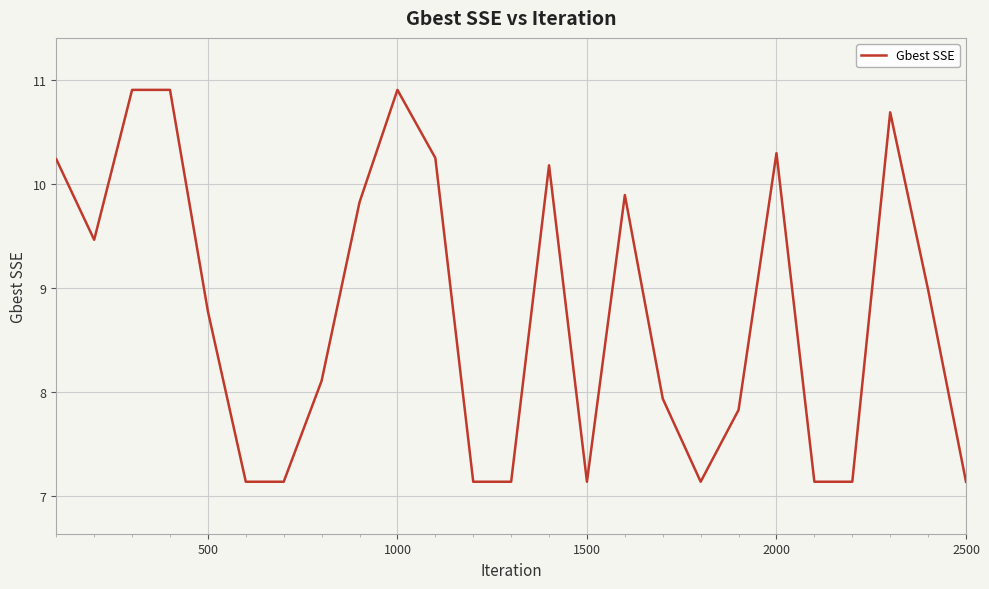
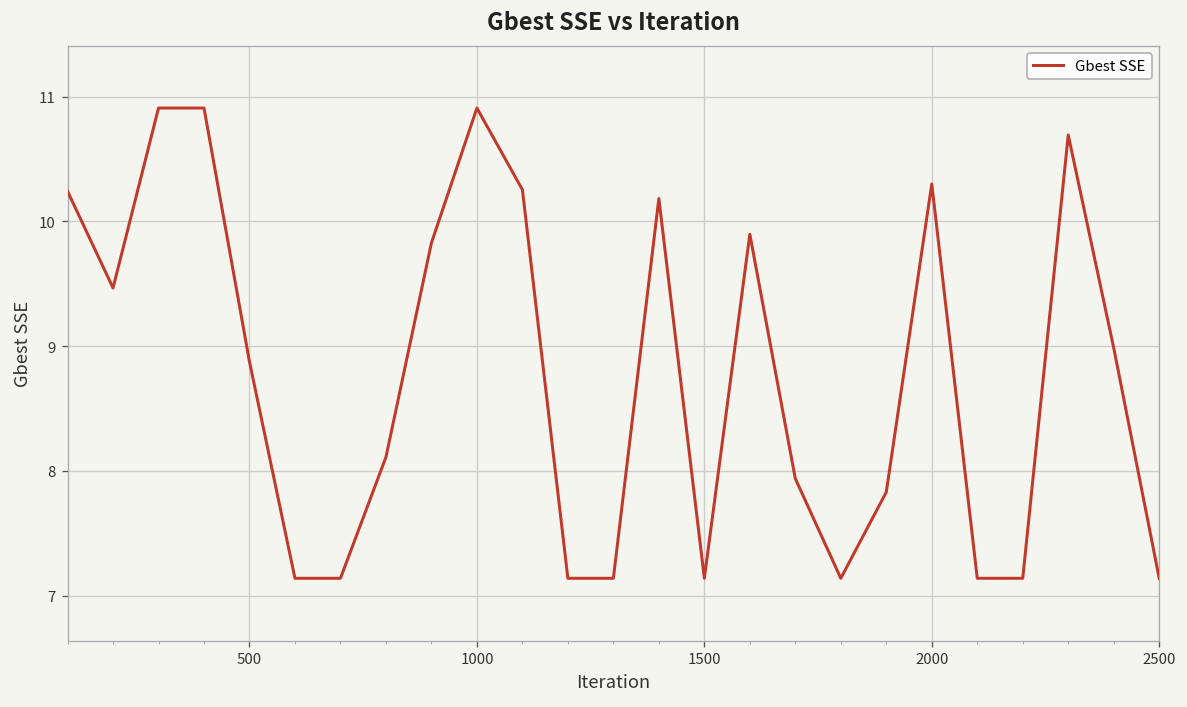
  {
-   "500": 8.78,
+   "500": 8.87,
    "1000": 10.91,
    "1500": 7.14,
    "2000": 10.30,
    "2500": 7.14
  }
